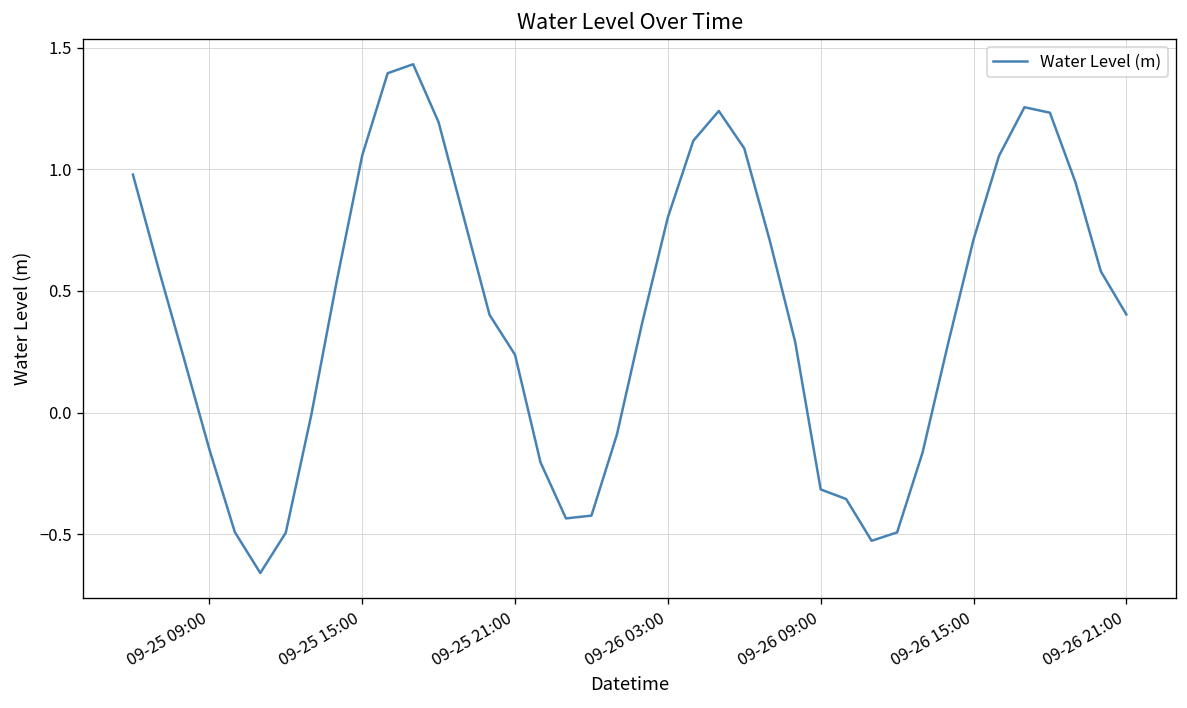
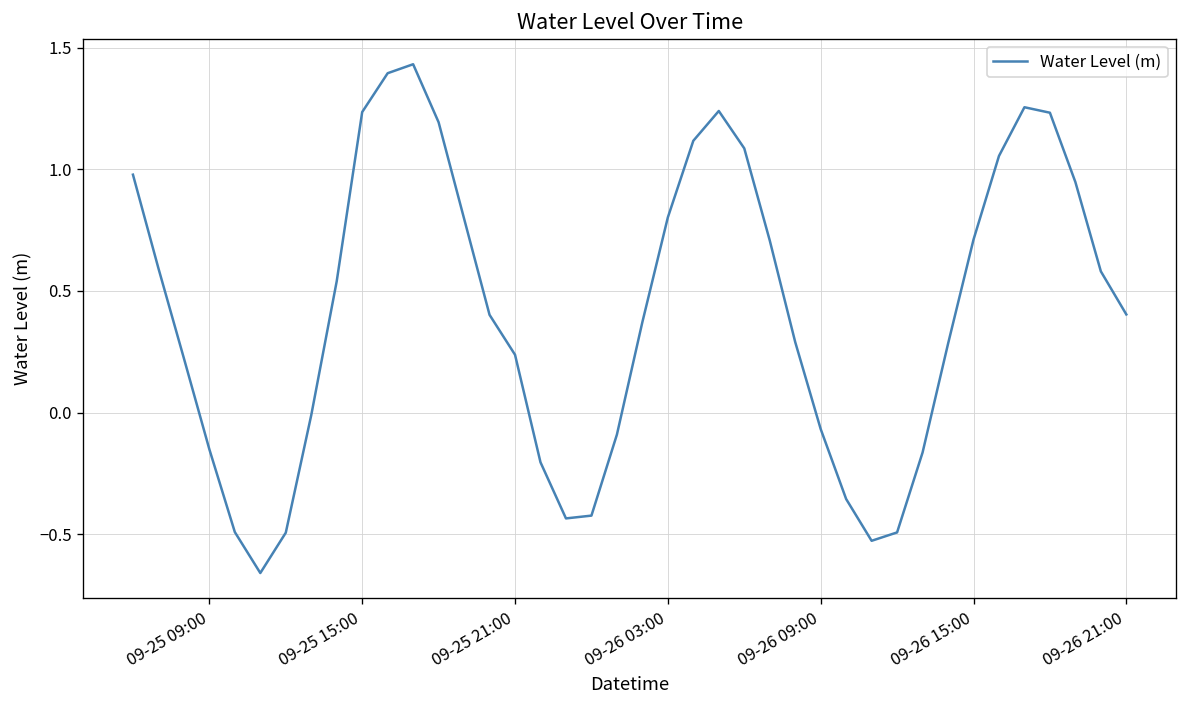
  {
    "09-25 09:00": -0.15,
-   "09-25 15:00": 1.06,
+   "09-25 15:00": 1.24,
    "09-25 21:00": 0.24,
    "09-26 03:00": 0.80,
-   "09-26 09:00": -0.32,
+   "09-26 09:00": -0.07,
    "09-26 15:00": 0.71,
    "09-26 21:00": 0.40
  }
